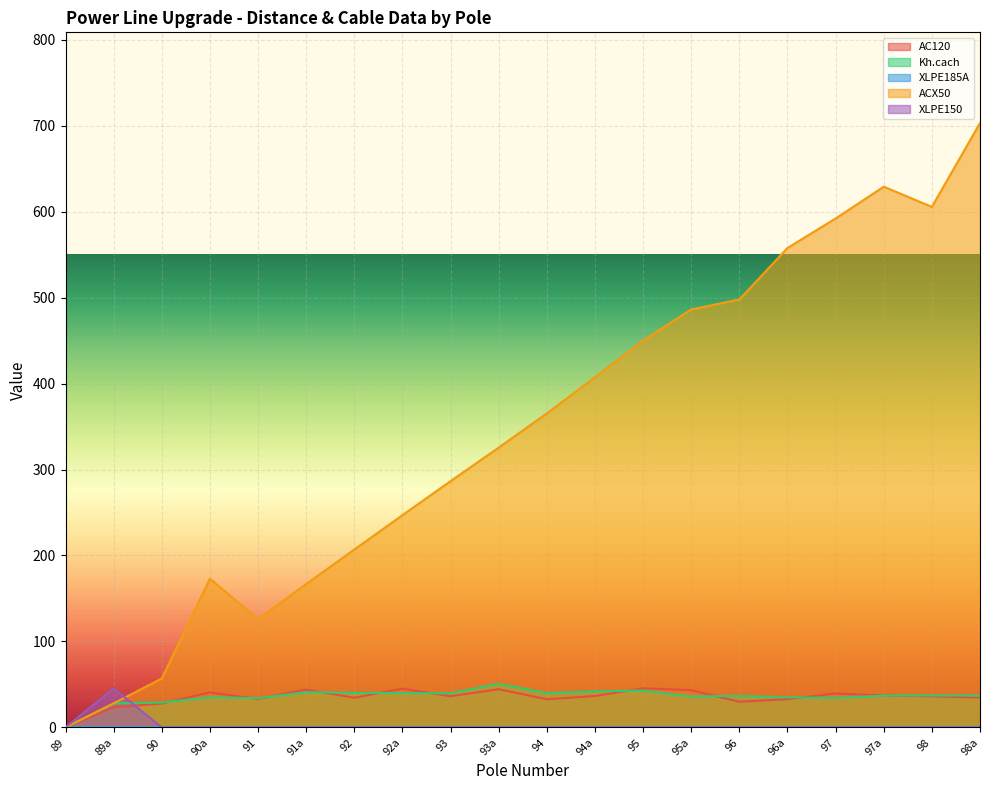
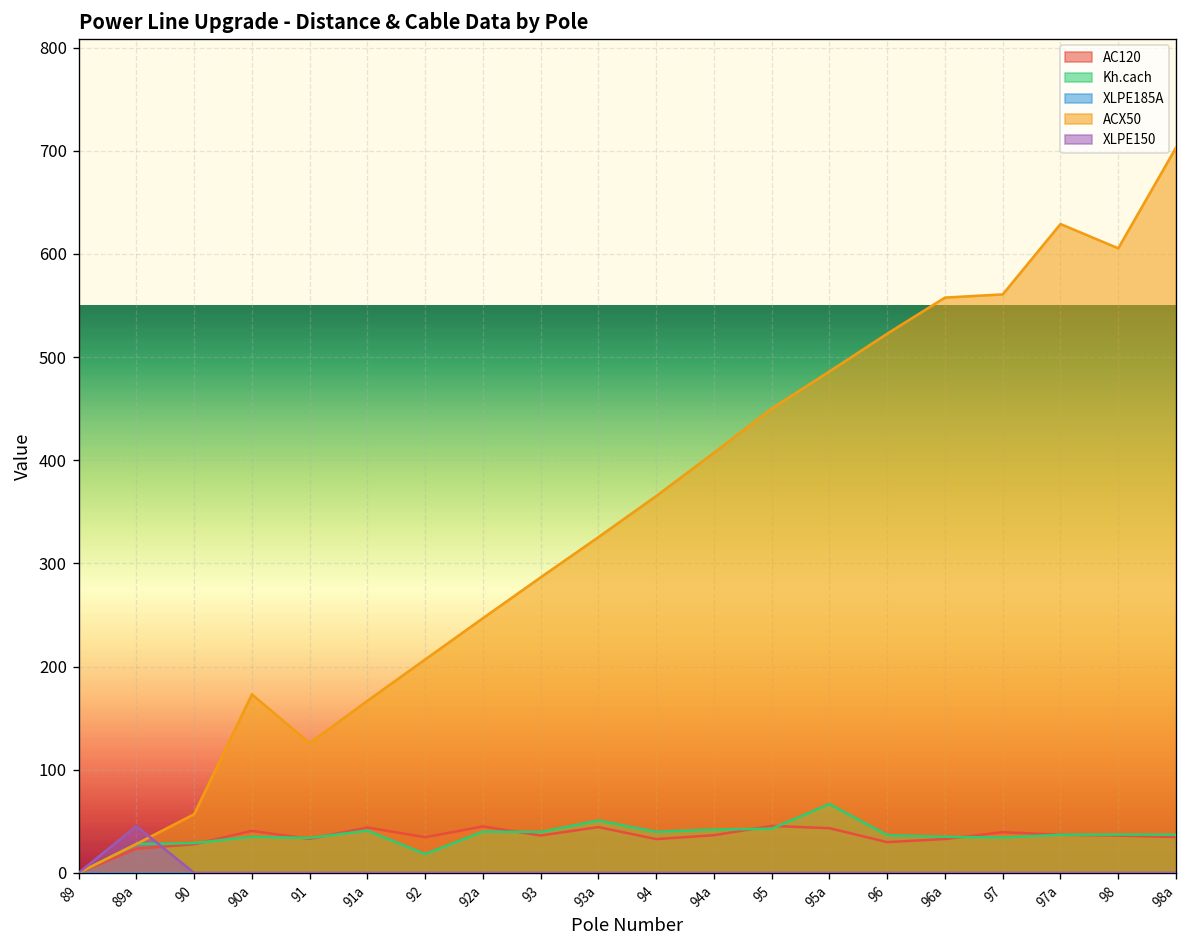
  {
    "AC120": {
      "89a": 20,
      "90a": 40,
      "92": 30,
      "92a": 50,
      "93": 40,
      "93a": 40,
      "94": 30,
      "94a": 40,
      "95a": 40,
      "96": 30,
      "97": 40
    },
    "Kh.cach": {
      "90a": 40,
-     "92": 40,
+     "92": 20,
      "92a": 40,
      "93": 40,
      "93a": 50,
      "94": 40,
      "94a": 40,
-     "95a": 40,
+     "95a": 70,
      "96": 40,
      "97": 30
    },
    "XLPE185A": {
      "89a": 0
    },
    "ACX50": {
      "90": 60,
      "90a": 170,
      "91": 130,
      "91a": 170,
      "92": 210,
      "92a": 250,
      "93": 290,
      "93a": 330,
      "94": 370,
      "94a": 410,
      "95": 450,
      "95a": 490,
-     "96": 500,
+     "96": 520,
      "96a": 560,
-     "97": 590,
+     "97": 560,
      "97a": 630,
      "98": 610,
      "98a": 700
    },
    "XLPE150": {
      "89a": 50
    }
  }
